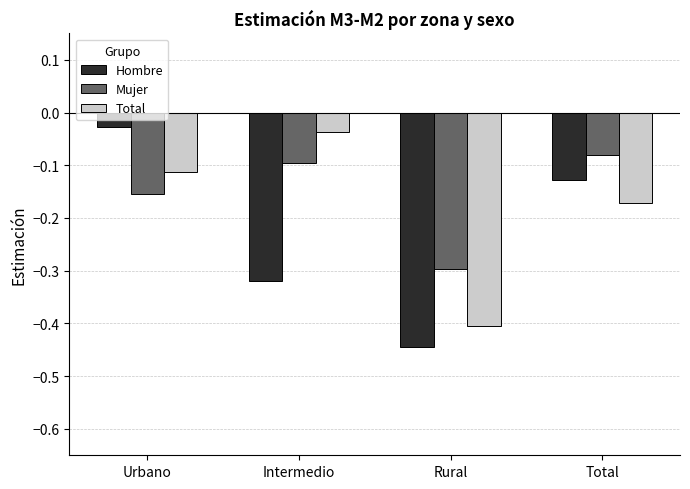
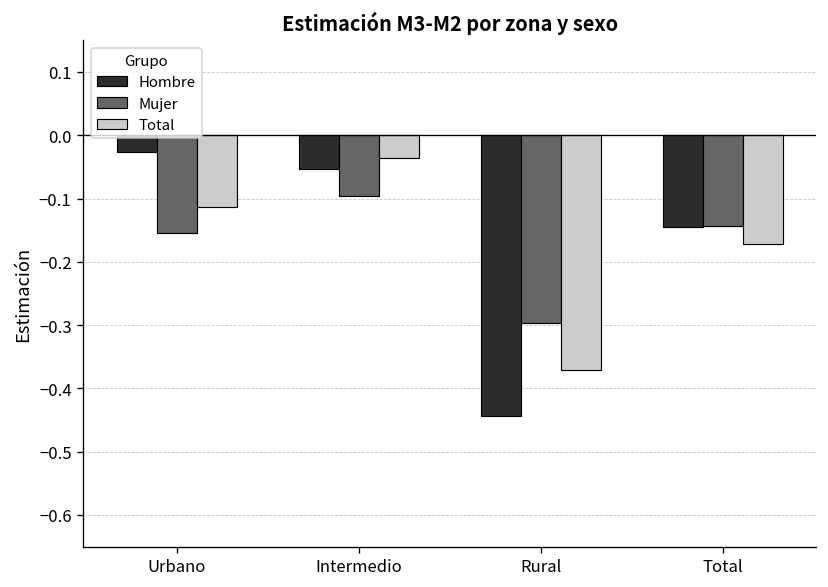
  {
    "Hombre": {
      "Urbano": -0.03,
-     "Intermedio": -0.32,
+     "Intermedio": -0.05,
      "Rural": -0.44,
-     "Total": -0.13
+     "Total": -0.14
    },
    "Mujer": {
      "Urbano": -0.15,
      "Intermedio": -0.10,
      "Rural": -0.30,
-     "Total": -0.08
+     "Total": -0.14
    },
    "Total": {
      "Urbano": -0.11,
      "Intermedio": -0.04,
-     "Rural": -0.40,
+     "Rural": -0.37,
      "Total": -0.17
    }
  }
